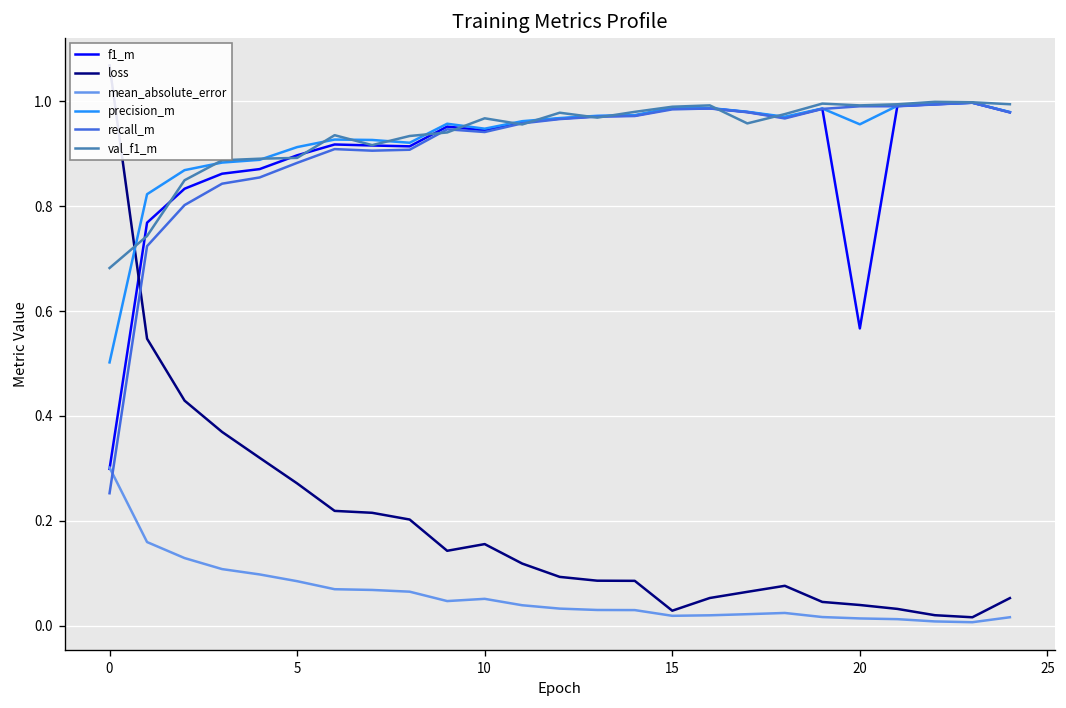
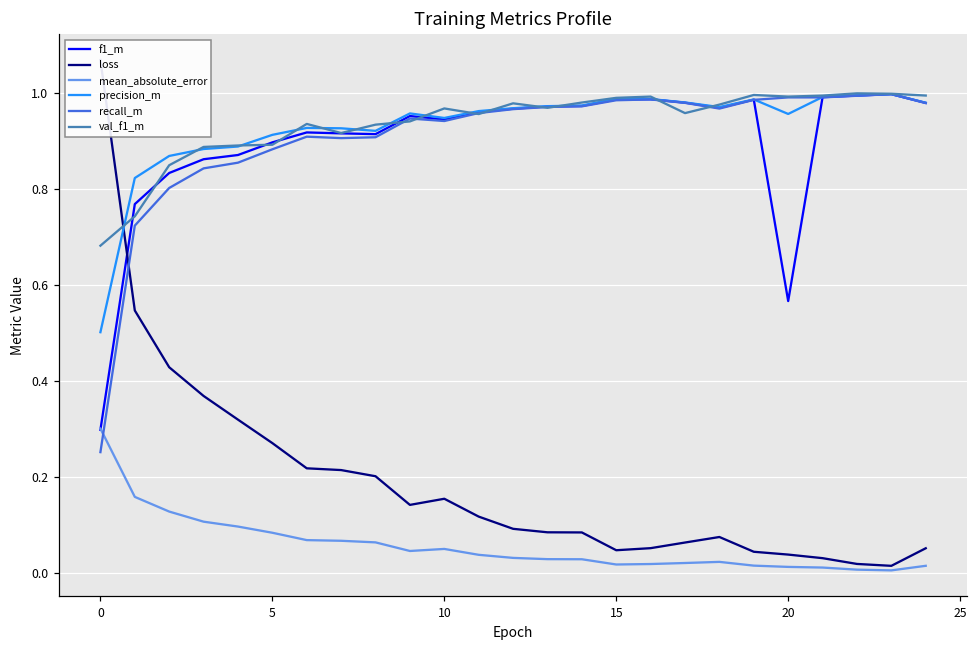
  {
    "f1_m": {
      "20": 0.57
    },
    "loss": {
      "5": 0.27,
      "10": 0.16,
-     "15": 0.03,
+     "15": 0.05,
      "20": 0.04
    },
    "precision_m": {
      "0": 0.50,
      "5": 0.91,
      "20": 0.96
    }
  }
